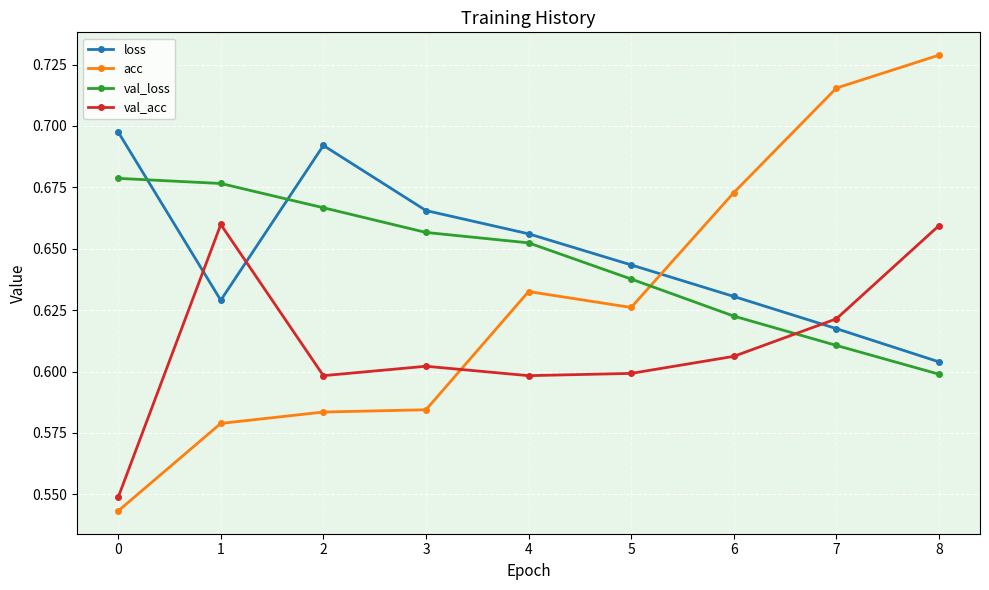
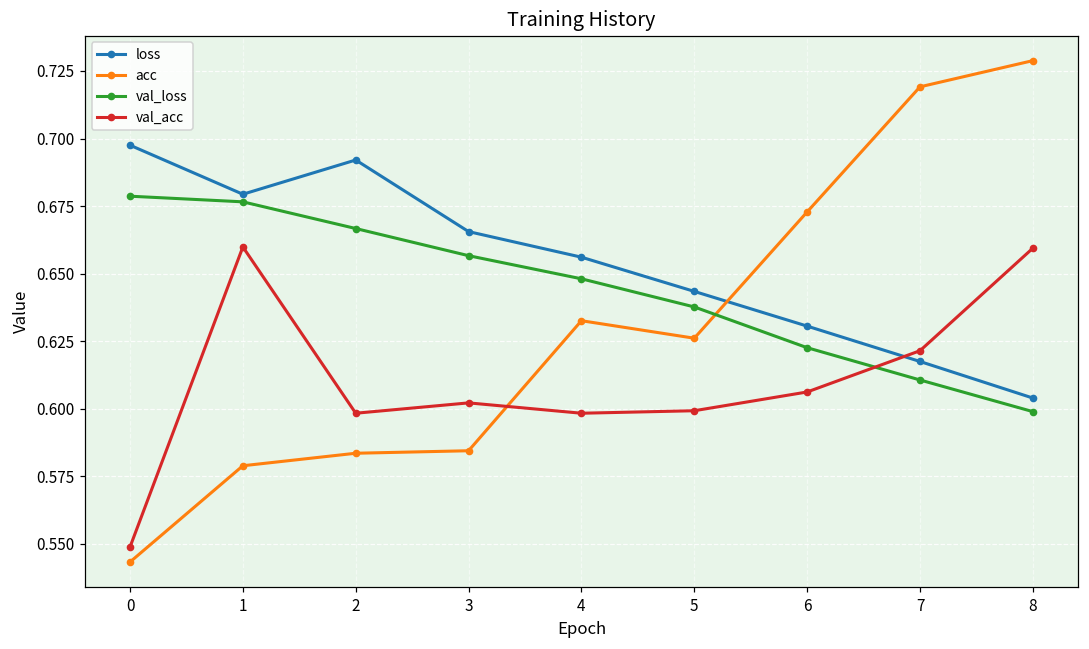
  {
    "loss": {
      "0": 0.698,
-     "1": 0.629,
+     "1": 0.679,
      "2": 0.692,
      "3": 0.666,
      "4": 0.656,
      "5": 0.643,
      "6": 0.631,
      "7": 0.617,
      "8": 0.604
    },
    "acc": {
      "0": 0.543,
      "1": 0.579,
      "2": 0.584,
      "3": 0.584,
      "4": 0.633,
      "5": 0.626,
      "6": 0.673,
-     "7": 0.715,
+     "7": 0.719,
      "8": 0.729
    },
    "val_loss": {
      "0": 0.679,
      "1": 0.677,
      "2": 0.667,
      "3": 0.657,
-     "4": 0.652,
+     "4": 0.648,
      "5": 0.638,
      "6": 0.623,
      "7": 0.611,
      "8": 0.599
    },
    "val_acc": {
      "0": 0.549,
      "1": 0.660,
      "2": 0.598,
      "3": 0.602,
      "4": 0.598,
      "5": 0.599,
      "6": 0.606,
      "7": 0.621,
      "8": 0.659
    }
  }
